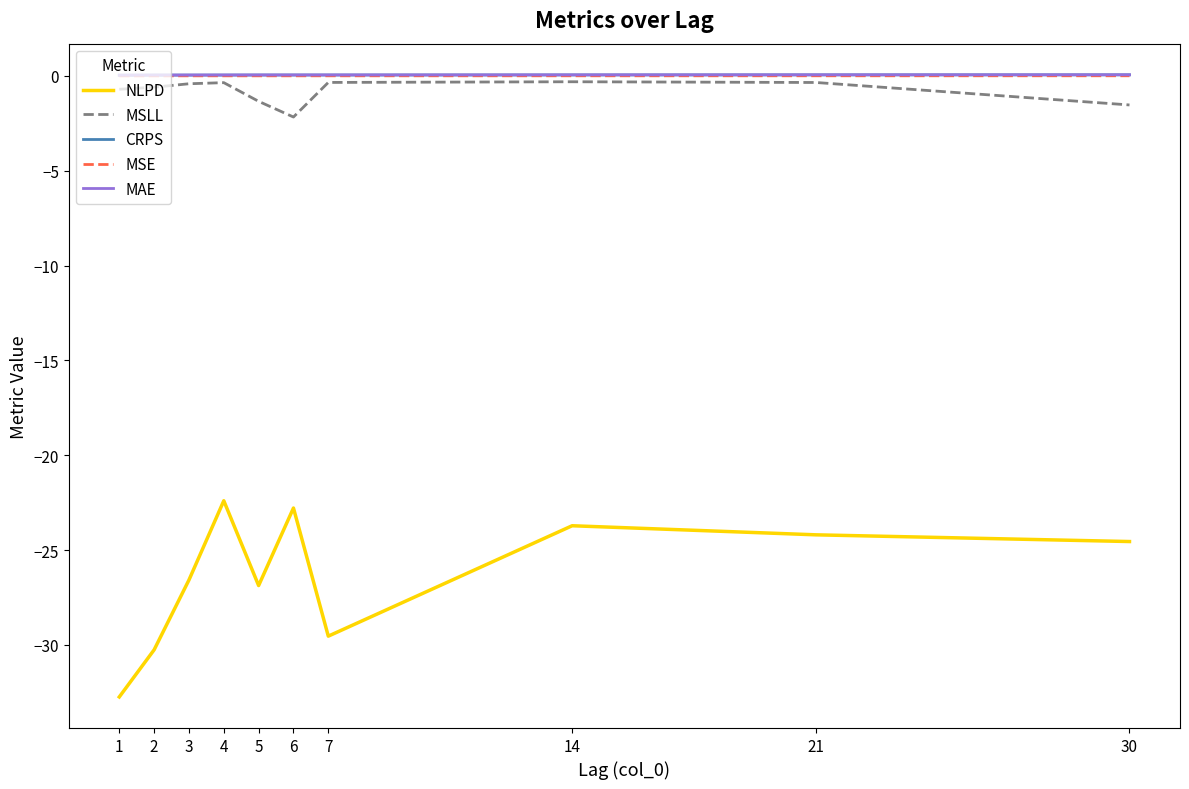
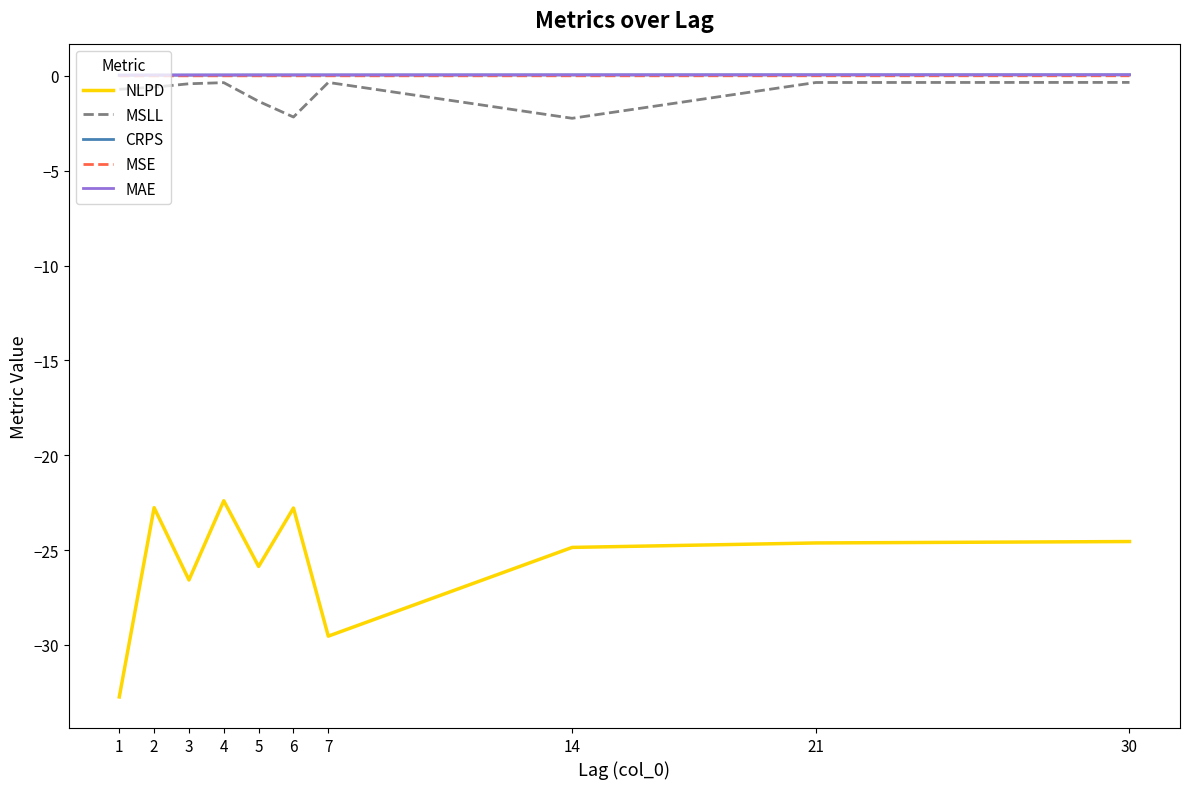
  {
    "NLPD": {
      "1": -32.7,
-     "2": -30.3,
+     "2": -22.8,
      "3": -26.6,
      "4": -22.4,
-     "5": -26.9,
+     "5": -25.9,
      "6": -22.8,
      "7": -29.5,
-     "14": -23.7,
-     "21": -24.2,
+     "14": -24.9,
+     "21": -24.6,
      "30": -24.6
    },
    "MSLL": {
      "3": -0.4,
      "4": -0.4,
      "5": -1.3,
      "6": -2.2,
      "7": -0.3,
-     "14": -0.3,
+     "14": -2.2,
      "21": -0.3,
-     "30": -1.5
+     "30": -0.3
    }
  }
